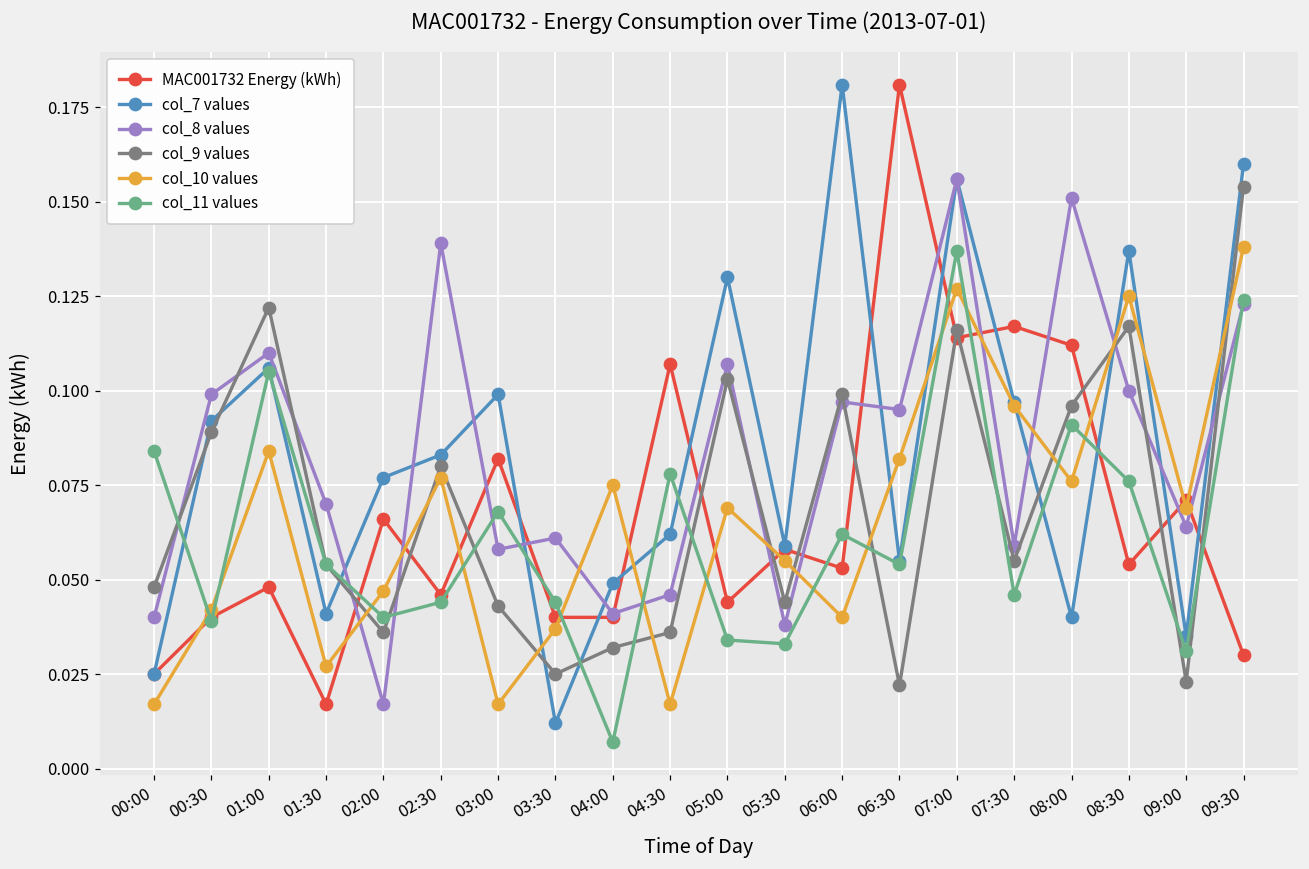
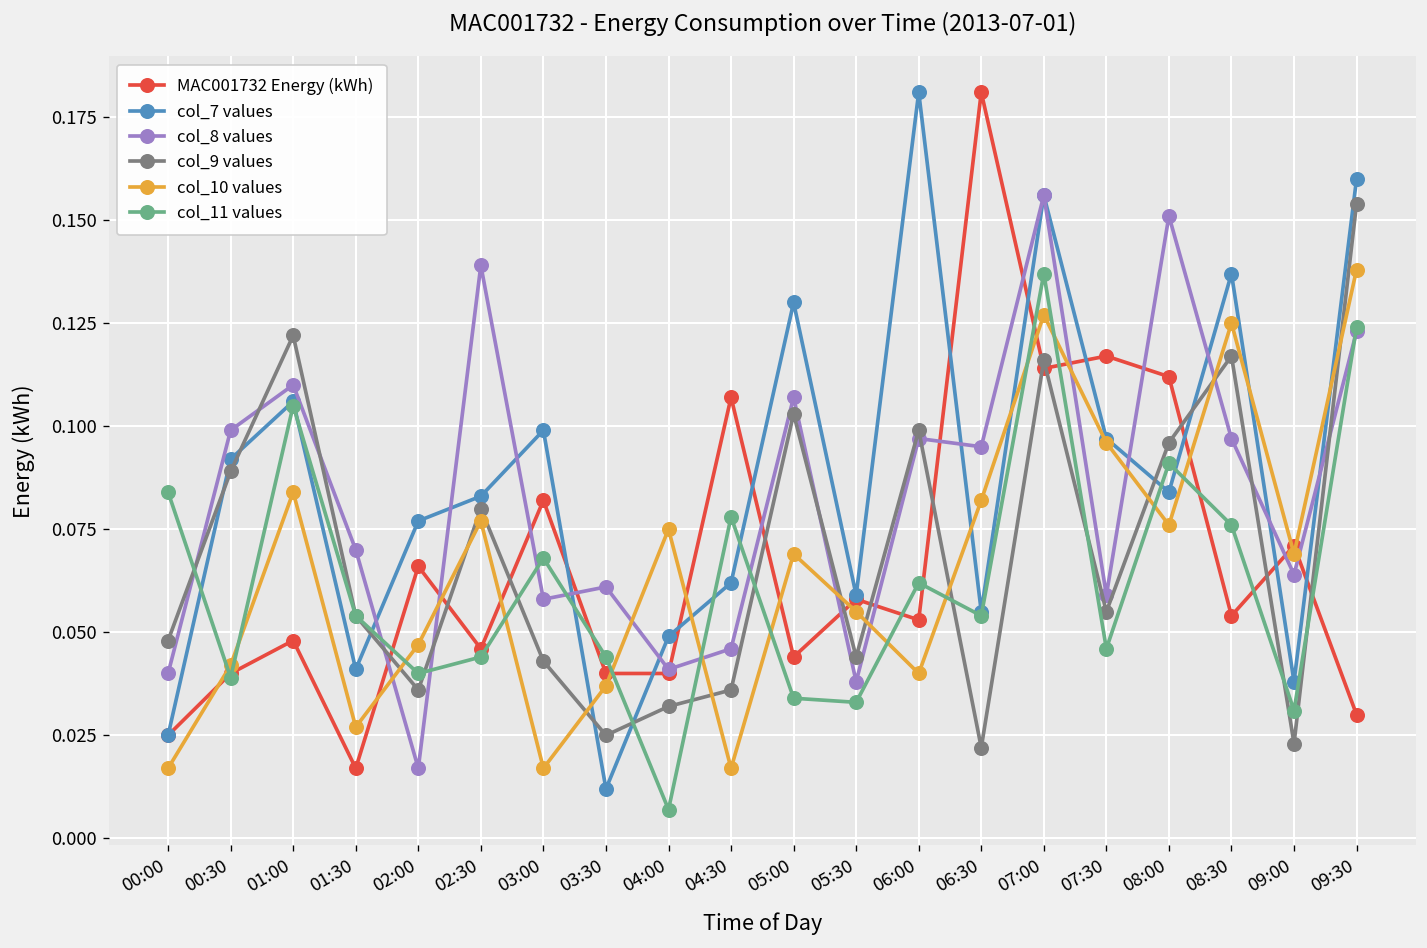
  {
    "MAC001732 Energy (kWh)": {
      "00:30": 0.040,
      "01:00": 0.048,
      "01:30": 0.017,
      "02:00": 0.066,
      "02:30": 0.046,
      "03:00": 0.082,
      "03:30": 0.040,
      "04:00": 0.040,
      "04:30": 0.107,
      "05:00": 0.044,
      "05:30": 0.058,
      "06:00": 0.053,
      "06:30": 0.181,
      "07:00": 0.114,
      "07:30": 0.117,
      "08:00": 0.112,
      "08:30": 0.054,
      "09:00": 0.071,
      "09:30": 0.030
    },
    "col_7 values": {
      "00:30": 0.092,
      "01:00": 0.106,
      "01:30": 0.041,
      "02:00": 0.077,
      "02:30": 0.083,
      "03:00": 0.099,
      "03:30": 0.012,
      "04:00": 0.049,
      "04:30": 0.062,
      "05:00": 0.130,
      "05:30": 0.059,
      "06:00": 0.181,
      "06:30": 0.055,
      "07:30": 0.097,
-     "08:00": 0.040,
+     "08:00": 0.084,
      "08:30": 0.137,
-     "09:00": 0.035,
+     "09:00": 0.038,
      "09:30": 0.160
    },
    "col_8 values": {
      "00:00": 0.040,
      "00:30": 0.099,
      "01:00": 0.110,
      "01:30": 0.070,
      "02:00": 0.017,
      "02:30": 0.139,
      "03:00": 0.058,
      "03:30": 0.061,
      "04:00": 0.041,
      "04:30": 0.046,
      "05:00": 0.107,
      "05:30": 0.038,
      "06:00": 0.097,
      "06:30": 0.095,
      "07:30": 0.059,
      "08:00": 0.151,
-     "08:30": 0.100,
+     "08:30": 0.097,
      "09:00": 0.064,
      "09:30": 0.123
    },
    "col_10 values": {
      "00:00": 0.017,
      "00:30": 0.042,
      "01:00": 0.084,
      "01:30": 0.027,
      "02:00": 0.047,
      "02:30": 0.077,
      "03:00": 0.017,
      "03:30": 0.037,
      "04:00": 0.075,
      "04:30": 0.017,
      "05:00": 0.069,
      "05:30": 0.055,
      "06:00": 0.040,
      "06:30": 0.082,
      "07:00": 0.127,
      "07:30": 0.096,
      "08:00": 0.076,
      "08:30": 0.125,
      "09:00": 0.069,
      "09:30": 0.138
    }
  }
